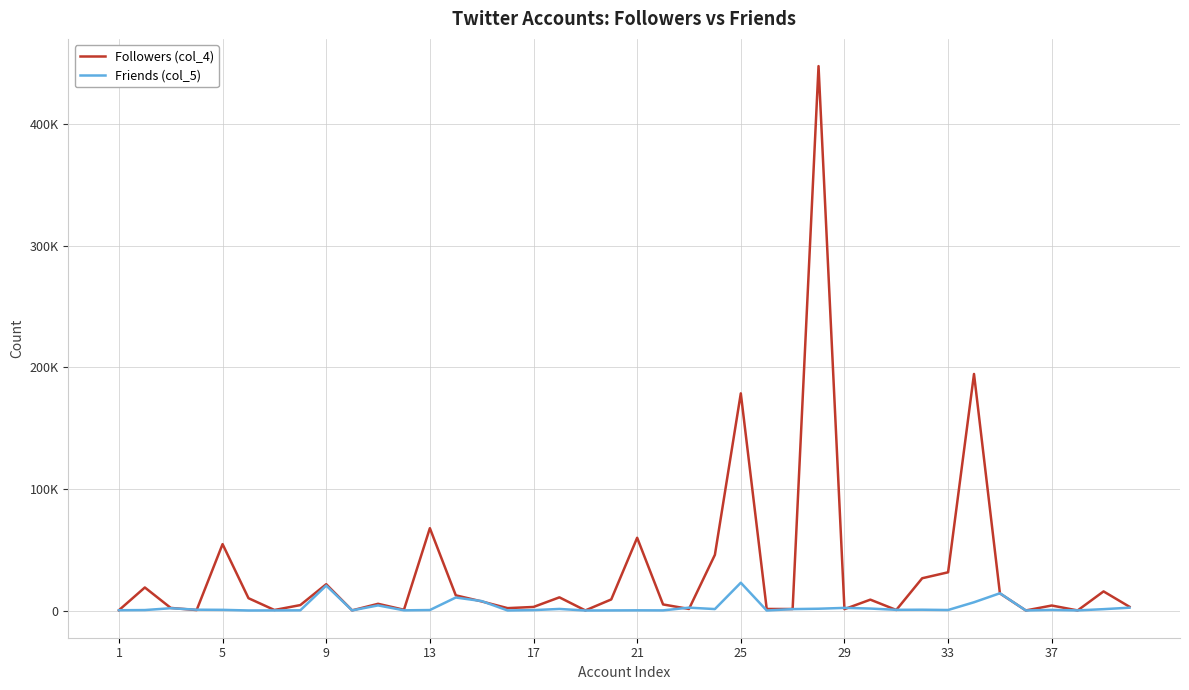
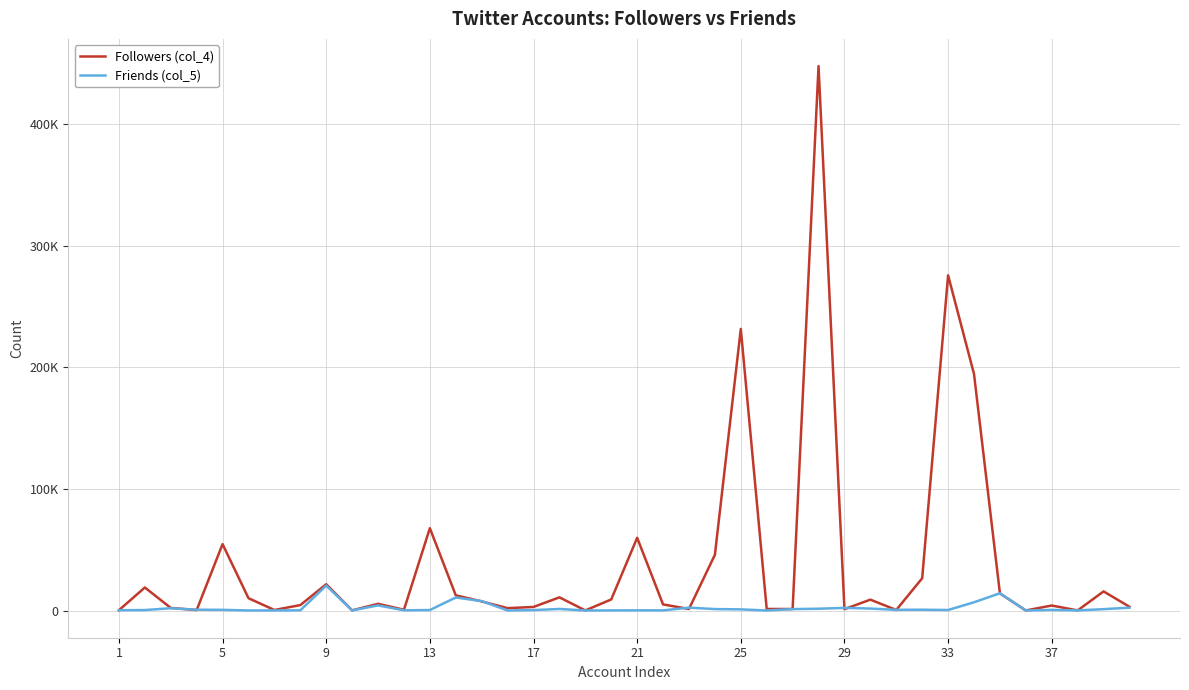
  {
    "Followers (col_4)": {
      "5": 55000,
      "13": 68000,
      "17": 3000,
      "21": 60000,
-     "25": 179000,
-     "33": 31000,
+     "25": 232000,
+     "33": 276000,
      "37": 4000
    },
    "Friends (col_5)": {
      "5": 1000,
      "13": 0,
      "17": 0,
      "21": 0,
-     "25": 23000,
+     "25": 1000,
      "33": 0,
      "37": 0
    }
  }
